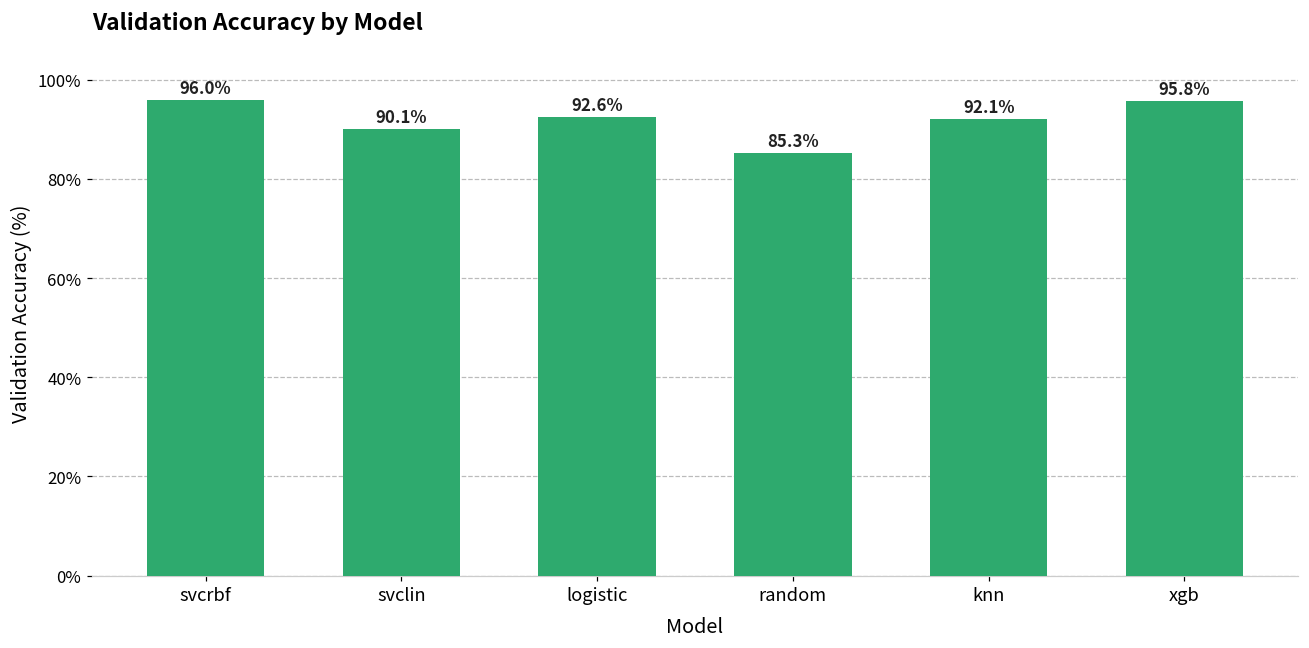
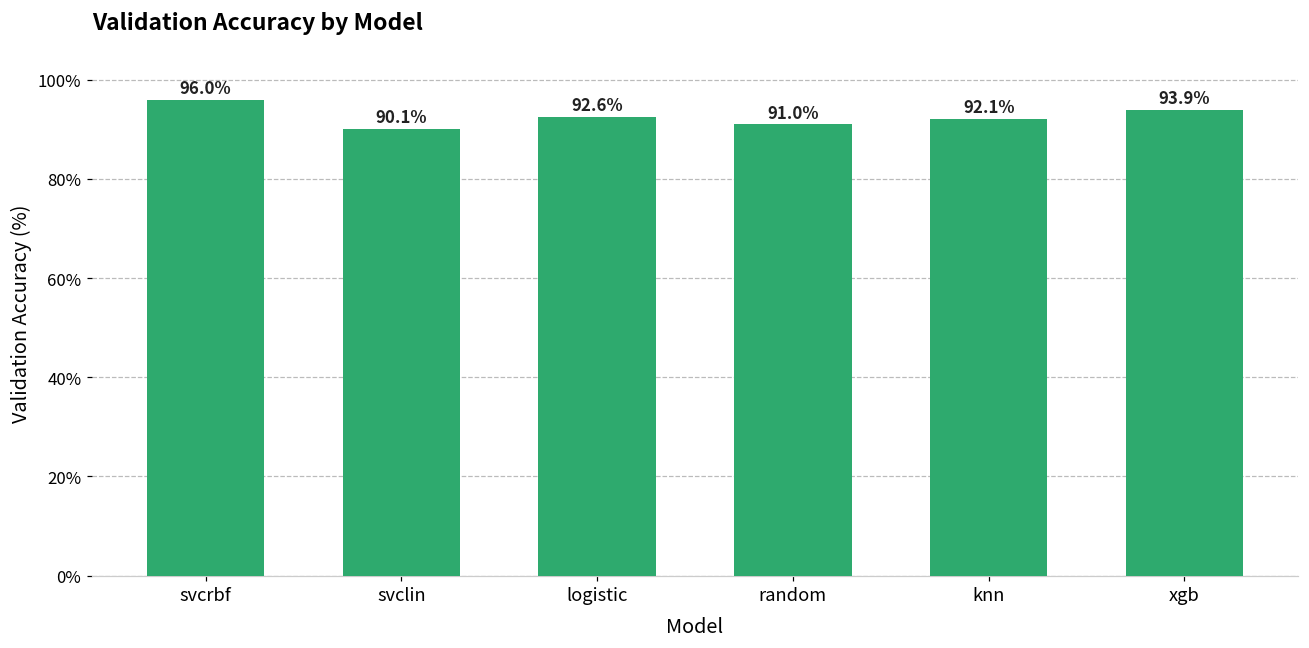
  {
    "svcrbf": "96.0%",
    "svclin": "90.1%",
    "logistic": "92.6%",
-   "random": "85.3%",
+   "random": "91.0%",
    "knn": "92.1%",
-   "xgb": "95.8%"
+   "xgb": "93.9%"
  }
